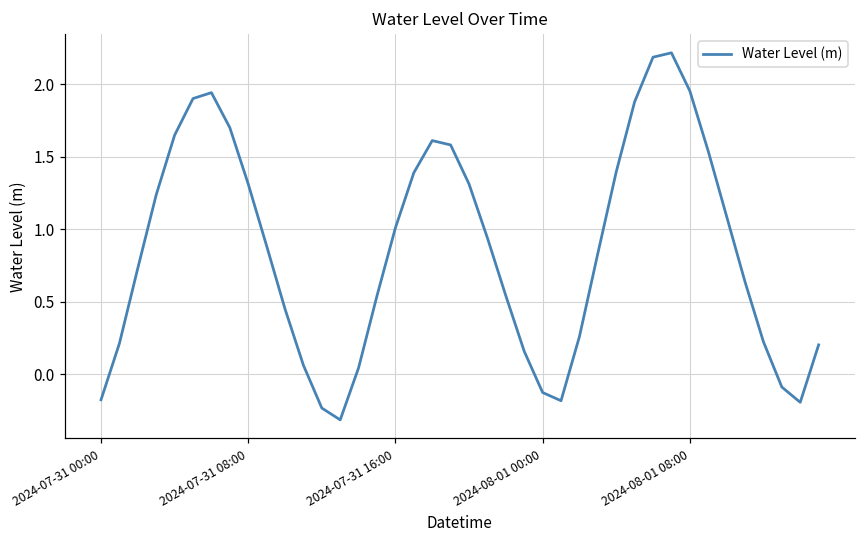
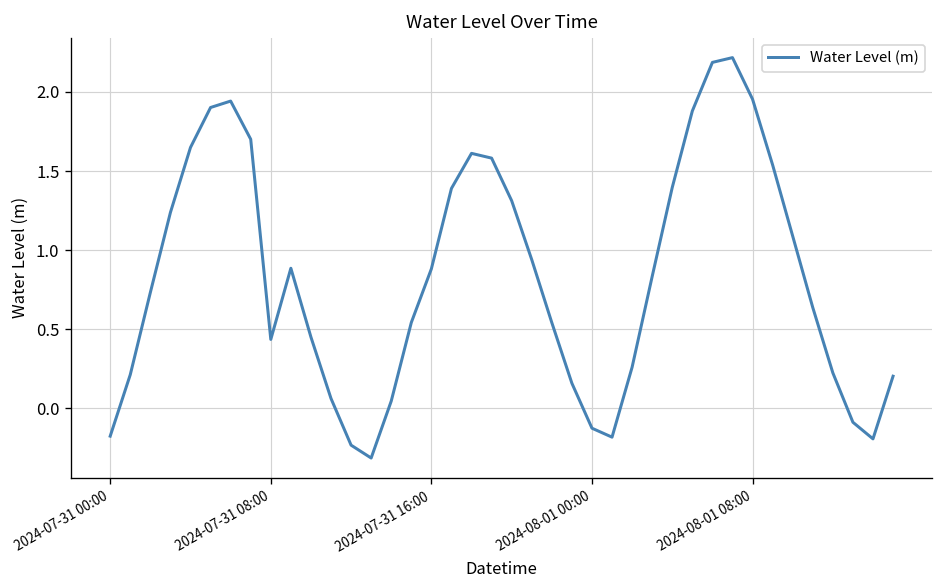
  {
    "2024-07-31 00:00": -0.18,
-   "2024-07-31 08:00": 1.31,
-   "2024-07-31 16:00": 1.01,
+   "2024-07-31 08:00": 0.43,
+   "2024-07-31 16:00": 0.88,
    "2024-08-01 00:00": -0.13,
    "2024-08-01 08:00": 1.95
  }
